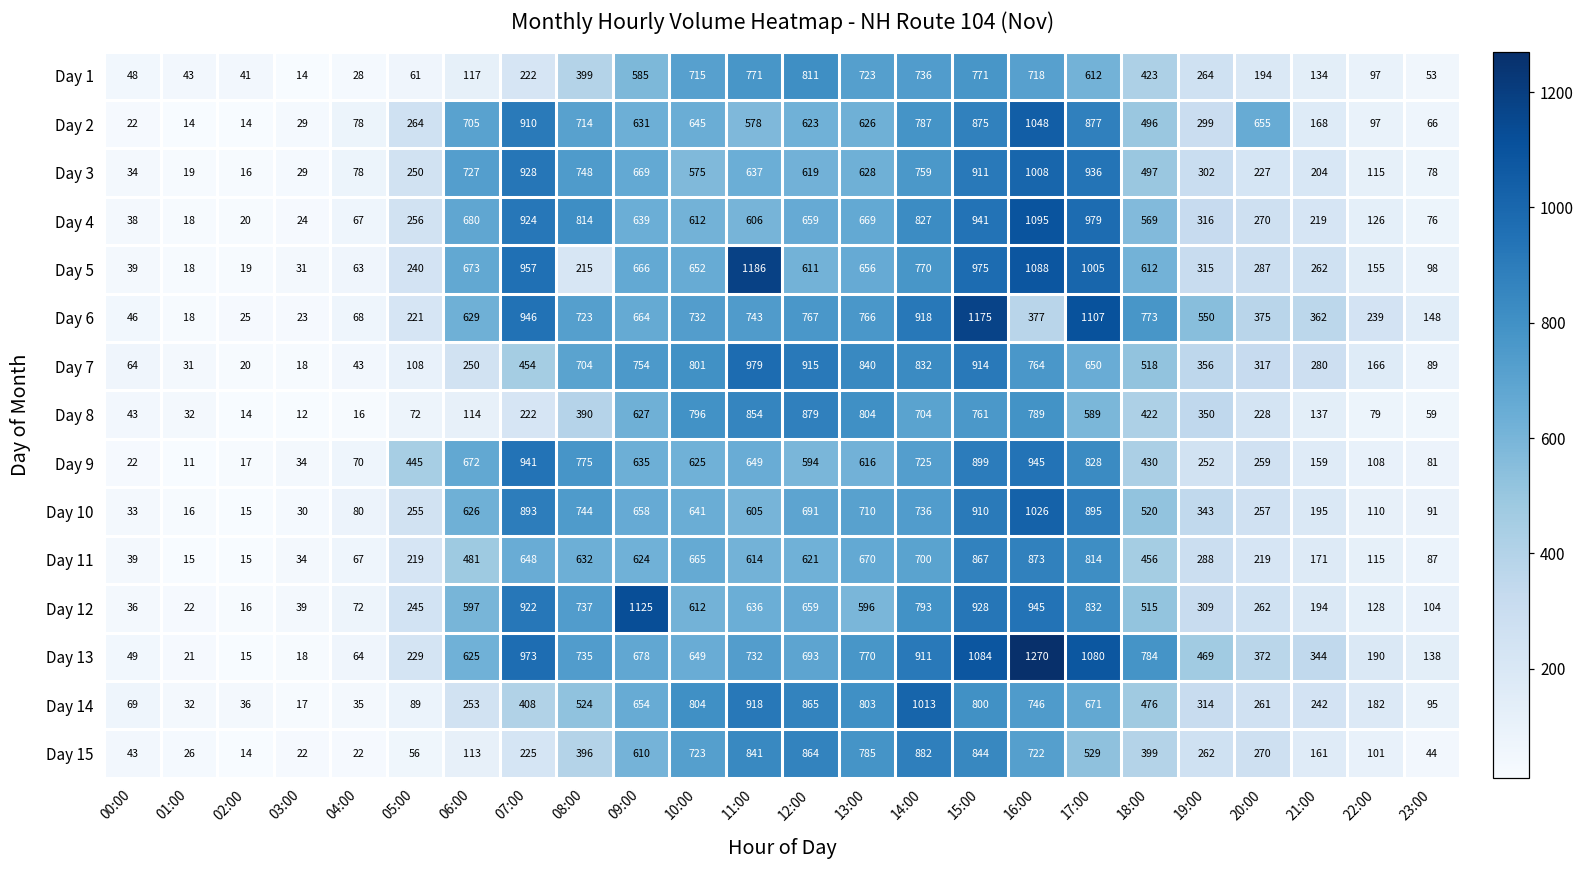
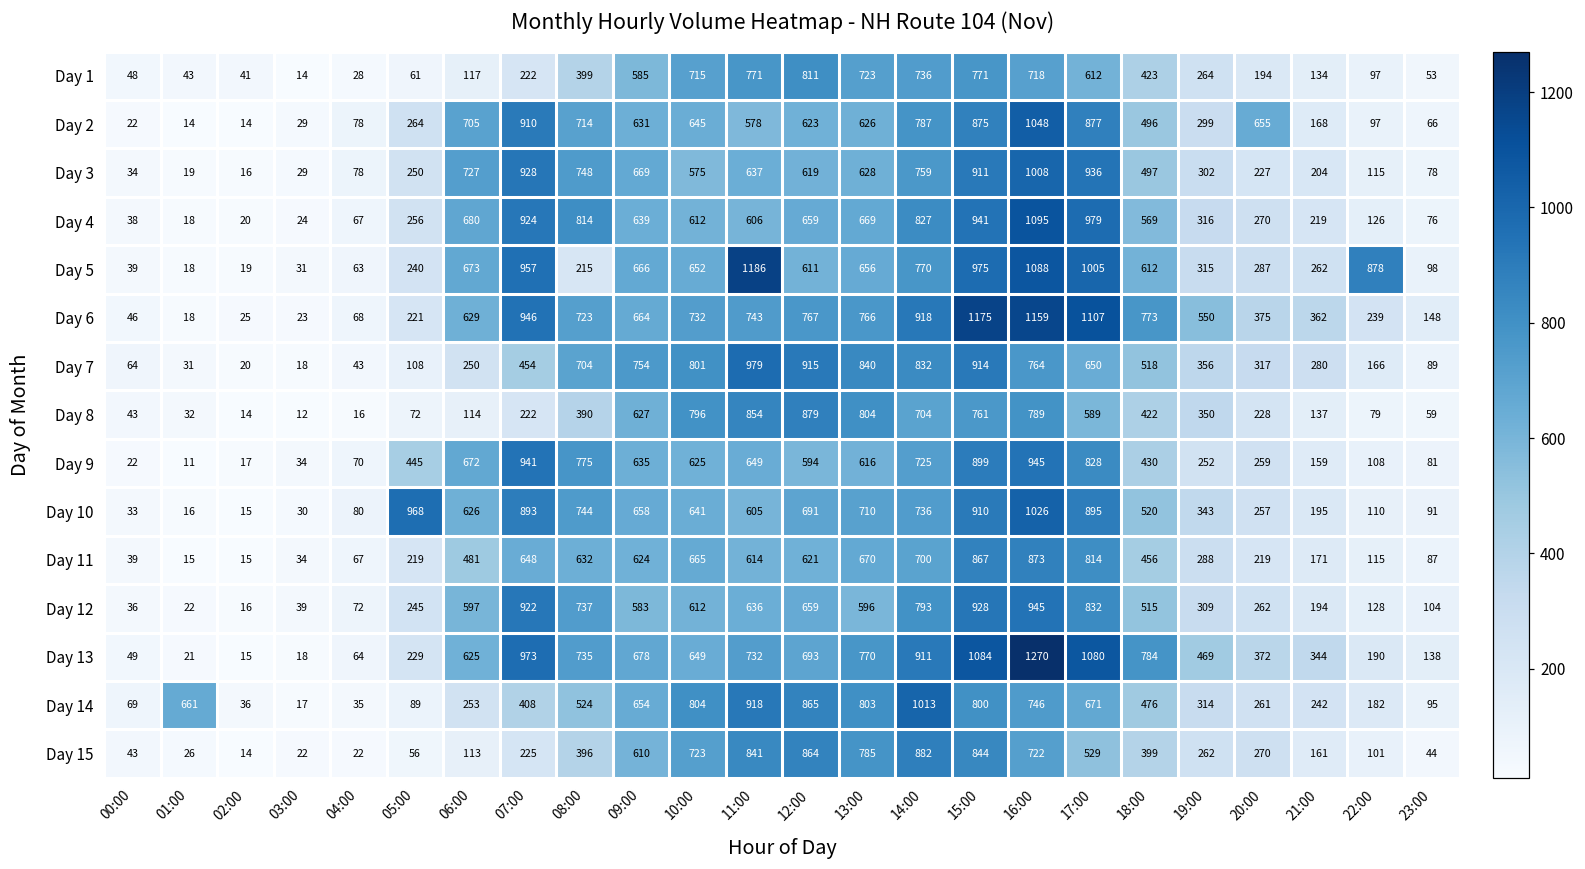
  {
    "Day 5": {
      "00:00": 39,
      "01:00": 18,
      "02:00": 19,
      "03:00": 31,
      "04:00": 63,
      "05:00": 240,
      "06:00": 673,
      "07:00": 957,
      "08:00": 215,
      "09:00": 666,
      "10:00": 652,
      "11:00": 1186,
      "12:00": 611,
      "13:00": 656,
      "14:00": 770,
      "15:00": 975,
      "16:00": 1088,
      "17:00": 1005,
      "18:00": 612,
      "19:00": 315,
      "20:00": 287,
      "21:00": 262,
-     "22:00": 155,
+     "22:00": 878,
      "23:00": 98
    },
    "Day 6": {
      "00:00": 46,
      "01:00": 18,
      "02:00": 25,
      "03:00": 23,
      "04:00": 68,
      "05:00": 221,
      "06:00": 629,
      "07:00": 946,
      "08:00": 723,
      "09:00": 664,
      "10:00": 732,
      "11:00": 743,
      "12:00": 767,
      "13:00": 766,
      "14:00": 918,
      "15:00": 1175,
-     "16:00": 377,
+     "16:00": 1159,
      "17:00": 1107,
      "18:00": 773,
      "19:00": 550,
      "20:00": 375,
      "21:00": 362,
      "22:00": 239,
      "23:00": 148
    },
    "Day 10": {
      "00:00": 33,
      "01:00": 16,
      "02:00": 15,
      "03:00": 30,
      "04:00": 80,
-     "05:00": 255,
+     "05:00": 968,
      "06:00": 626,
      "07:00": 893,
      "08:00": 744,
      "09:00": 658,
      "10:00": 641,
      "11:00": 605,
      "12:00": 691,
      "13:00": 710,
      "14:00": 736,
      "15:00": 910,
      "16:00": 1026,
      "17:00": 895,
      "18:00": 520,
      "19:00": 343,
      "20:00": 257,
      "21:00": 195,
      "22:00": 110,
      "23:00": 91
    },
    "Day 12": {
      "00:00": 36,
      "01:00": 22,
      "02:00": 16,
      "03:00": 39,
      "04:00": 72,
      "05:00": 245,
      "06:00": 597,
      "07:00": 922,
      "08:00": 737,
-     "09:00": 1125,
+     "09:00": 583,
      "10:00": 612,
      "11:00": 636,
      "12:00": 659,
      "13:00": 596,
      "14:00": 793,
      "15:00": 928,
      "16:00": 945,
      "17:00": 832,
      "18:00": 515,
      "19:00": 309,
      "20:00": 262,
      "21:00": 194,
      "22:00": 128,
      "23:00": 104
    },
    "Day 14": {
      "00:00": 69,
-     "01:00": 32,
+     "01:00": 661,
      "02:00": 36,
      "03:00": 17,
      "04:00": 35,
      "05:00": 89,
      "06:00": 253,
      "07:00": 408,
      "08:00": 524,
      "09:00": 654,
      "10:00": 804,
      "11:00": 918,
      "12:00": 865,
      "13:00": 803,
      "14:00": 1013,
      "15:00": 800,
      "16:00": 746,
      "17:00": 671,
      "18:00": 476,
      "19:00": 314,
      "20:00": 261,
      "21:00": 242,
      "22:00": 182,
      "23:00": 95
    }
  }
